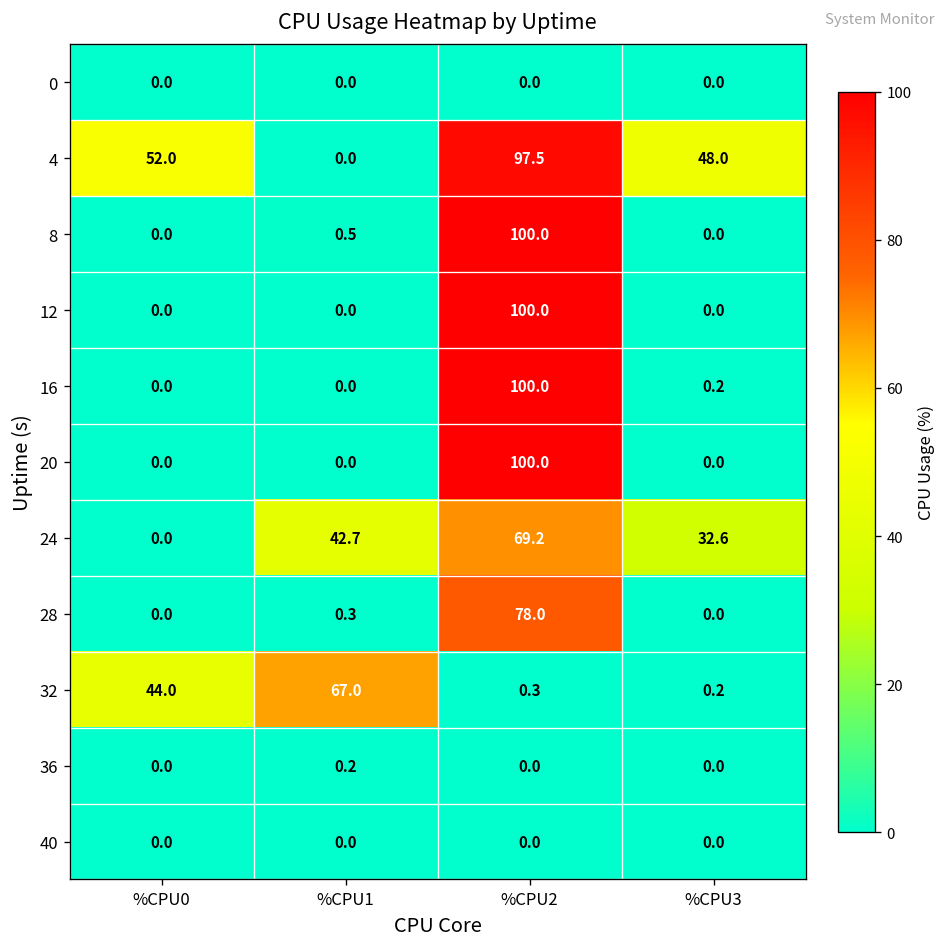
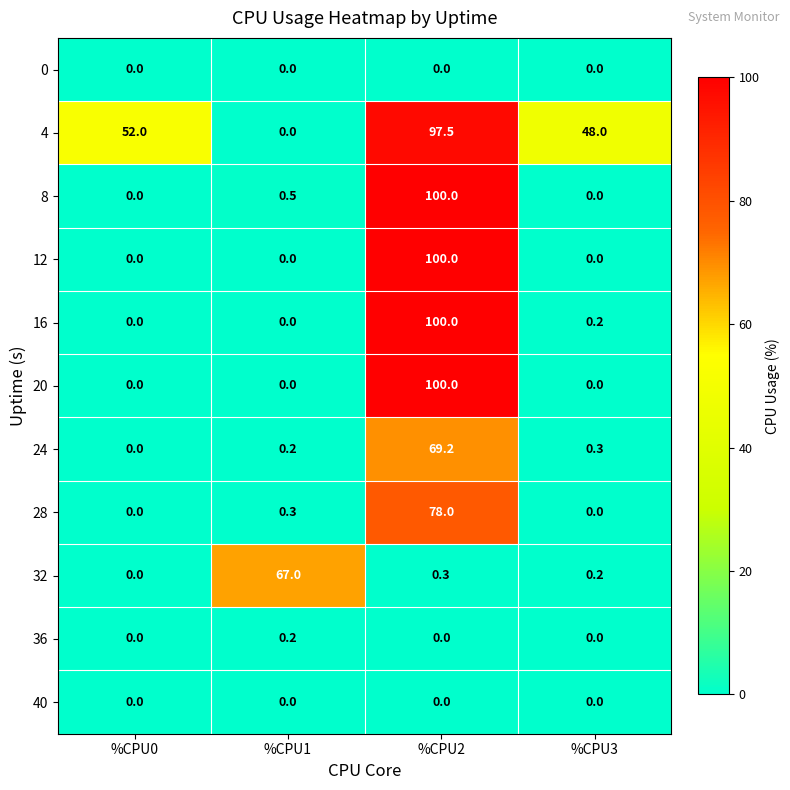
  {
    "0": {
      "%CPU0": 0.0,
      "%CPU1": 0.0,
      "%CPU2": 0.0,
      "%CPU3": 0.0
    },
    "4": {
      "%CPU0": 52.0,
      "%CPU1": 0.0,
      "%CPU2": 97.5,
      "%CPU3": 48.0
    },
    "8": {
      "%CPU0": 0.0,
      "%CPU1": 0.5,
      "%CPU2": 100.0,
      "%CPU3": 0.0
    },
    "12": {
      "%CPU0": 0.0,
      "%CPU1": 0.0,
      "%CPU2": 100.0,
      "%CPU3": 0.0
    },
    "16": {
      "%CPU0": 0.0,
      "%CPU1": 0.0,
      "%CPU2": 100.0,
      "%CPU3": 0.2
    },
    "20": {
      "%CPU0": 0.0,
      "%CPU1": 0.0,
      "%CPU2": 100.0,
      "%CPU3": 0.0
    },
    "24": {
      "%CPU0": 0.0,
-     "%CPU1": 42.7,
+     "%CPU1": 0.2,
      "%CPU2": 69.2,
-     "%CPU3": 32.6
+     "%CPU3": 0.3
    },
    "28": {
      "%CPU0": 0.0,
      "%CPU1": 0.3,
      "%CPU2": 78.0,
      "%CPU3": 0.0
    },
    "32": {
-     "%CPU0": 44.0,
+     "%CPU0": 0.0,
      "%CPU1": 67.0,
      "%CPU2": 0.3,
      "%CPU3": 0.2
    },
    "36": {
      "%CPU0": 0.0,
      "%CPU1": 0.2,
      "%CPU2": 0.0,
      "%CPU3": 0.0
    },
    "40": {
      "%CPU0": 0.0,
      "%CPU1": 0.0,
      "%CPU2": 0.0,
      "%CPU3": 0.0
    }
  }
